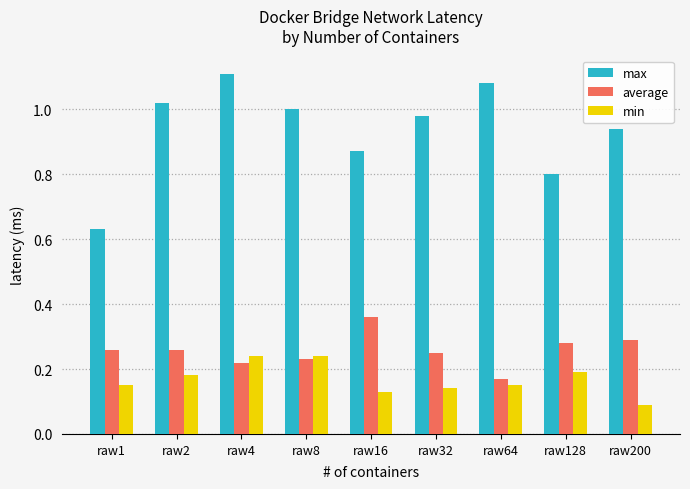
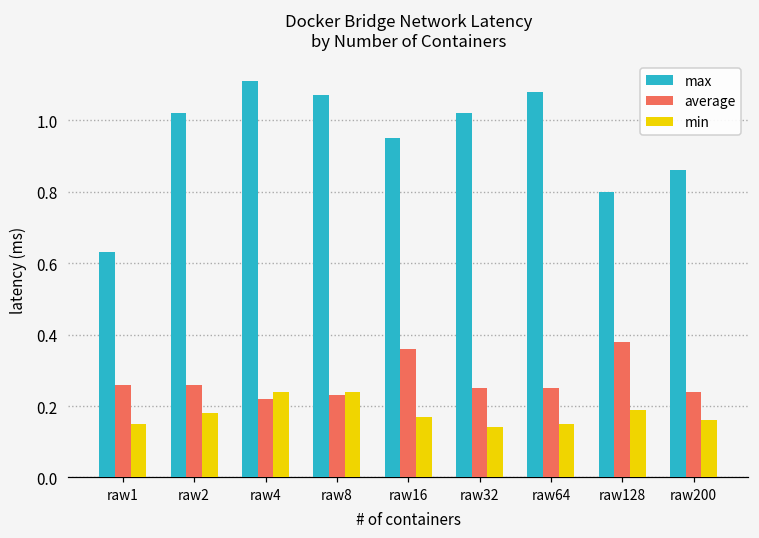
  {
    "max": {
      "raw1": 0.63,
      "raw2": 1.02,
      "raw4": 1.11,
-     "raw8": 1.00,
-     "raw16": 0.87,
-     "raw32": 0.98,
+     "raw8": 1.07,
+     "raw16": 0.95,
+     "raw32": 1.02,
      "raw64": 1.08,
      "raw128": 0.80,
-     "raw200": 0.94
+     "raw200": 0.86
    },
    "average": {
      "raw1": 0.26,
      "raw2": 0.26,
      "raw4": 0.22,
      "raw8": 0.23,
      "raw16": 0.36,
      "raw32": 0.25,
-     "raw64": 0.17,
-     "raw128": 0.28,
-     "raw200": 0.29
+     "raw64": 0.25,
+     "raw128": 0.38,
+     "raw200": 0.24
    },
    "min": {
      "raw1": 0.15,
      "raw2": 0.18,
      "raw4": 0.24,
      "raw8": 0.24,
-     "raw16": 0.13,
+     "raw16": 0.17,
      "raw32": 0.14,
      "raw64": 0.15,
      "raw128": 0.19,
-     "raw200": 0.09
+     "raw200": 0.16
    }
  }
